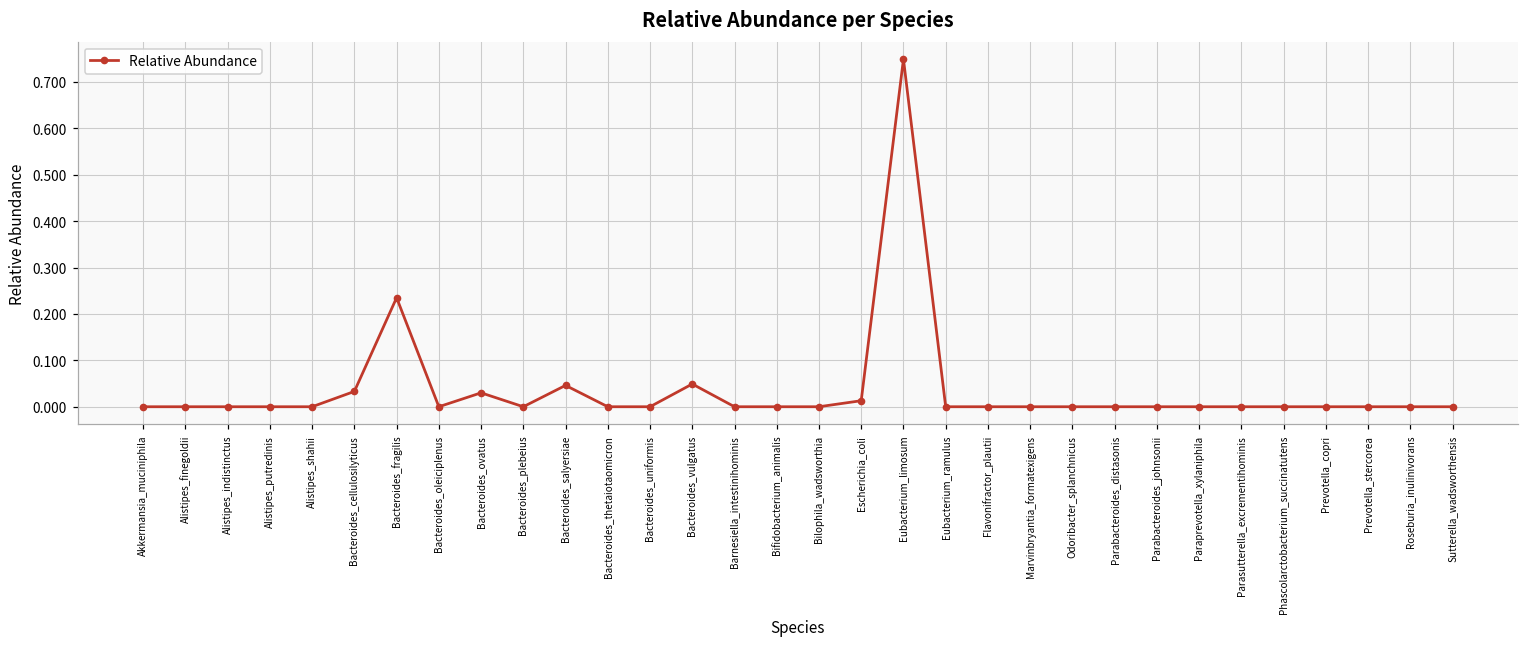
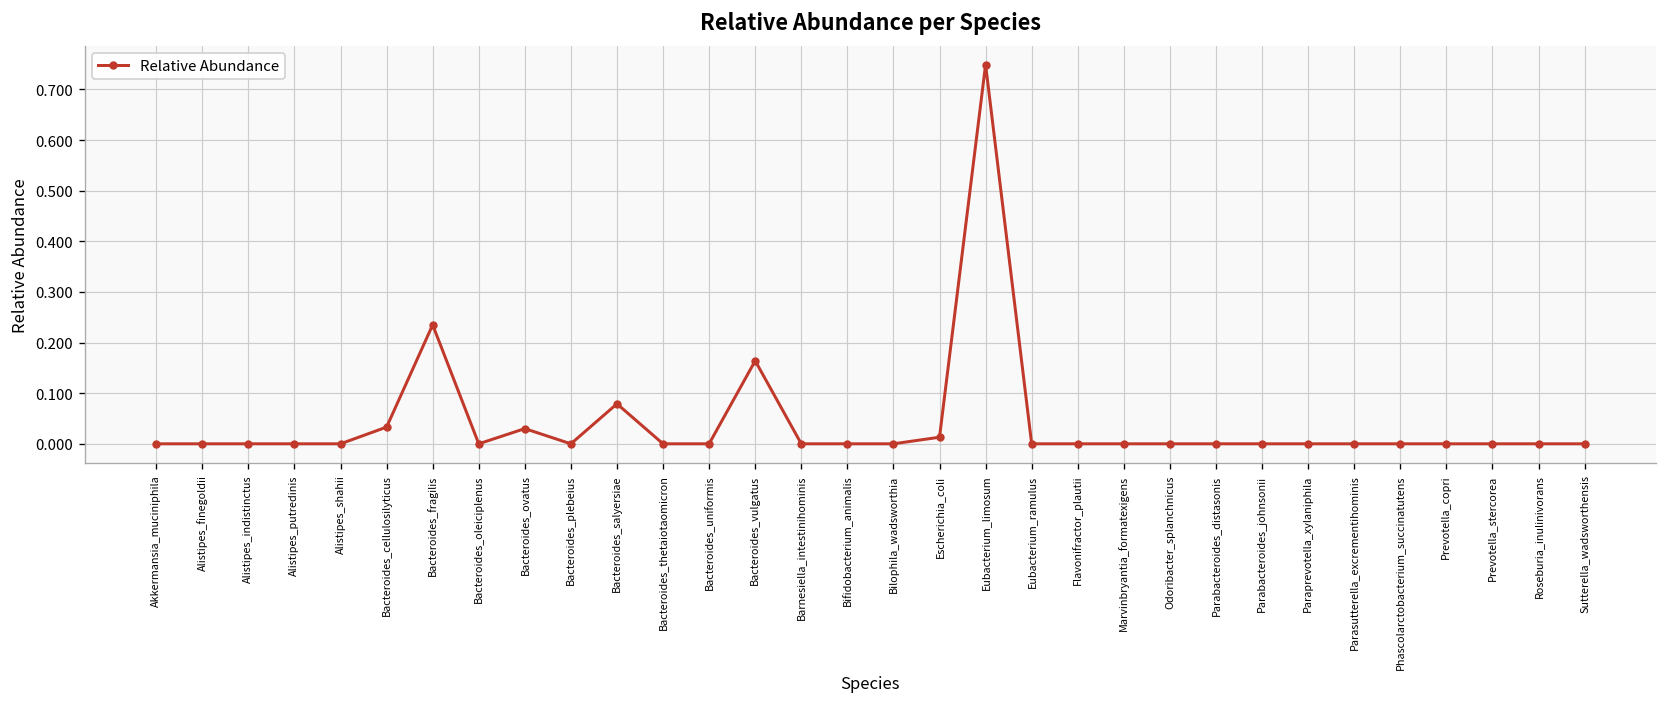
  {
    "Akkermansia_muciniphila": 0.00,
    "Alistipes_finegoldii": 0.00,
    "Alistipes_indistinctus": 0.00,
    "Alistipes_putredinis": 0.00,
    "Alistipes_shahii": 0.00,
    "Bacteroides_cellulosilyticus": 0.03,
    "Bacteroides_fragilis": 0.24,
    "Bacteroides_oleiciplenus": 0.00,
    "Bacteroides_ovatus": 0.03,
    "Bacteroides_plebeius": 0.00,
-   "Bacteroides_salyersiae": 0.05,
+   "Bacteroides_salyersiae": 0.08,
    "Bacteroides_thetaiotaomicron": 0.00,
    "Bacteroides_uniformis": 0.00,
-   "Bacteroides_vulgatus": 0.05,
+   "Bacteroides_vulgatus": 0.16,
    "Barnesiella_intestinihominis": 0.00,
    "Bifidobacterium_animalis": 0.00,
    "Bilophila_wadsworthia": 0.00,
    "Escherichia_coli": 0.01,
    "Eubacterium_limosum": 0.75,
    "Eubacterium_ramulus": 0.00,
    "Flavonifractor_plautii": 0.00,
    "Marvinbryantia_formatexigens": 0.00,
    "Odoribacter_splanchnicus": 0.00,
    "Parabacteroides_distasonis": 0.00,
    "Parabacteroides_johnsonii": 0.00,
    "Paraprevotella_xylaniphila": 0.00,
    "Parasutterella_excrementihominis": 0.00,
    "Phascolarctobacterium_succinatutens": 0.00,
    "Prevotella_copri": 0.00,
    "Prevotella_stercorea": 0.00,
    "Roseburia_inulinivorans": 0.00,
    "Sutterella_wadsworthensis": 0.00
  }
